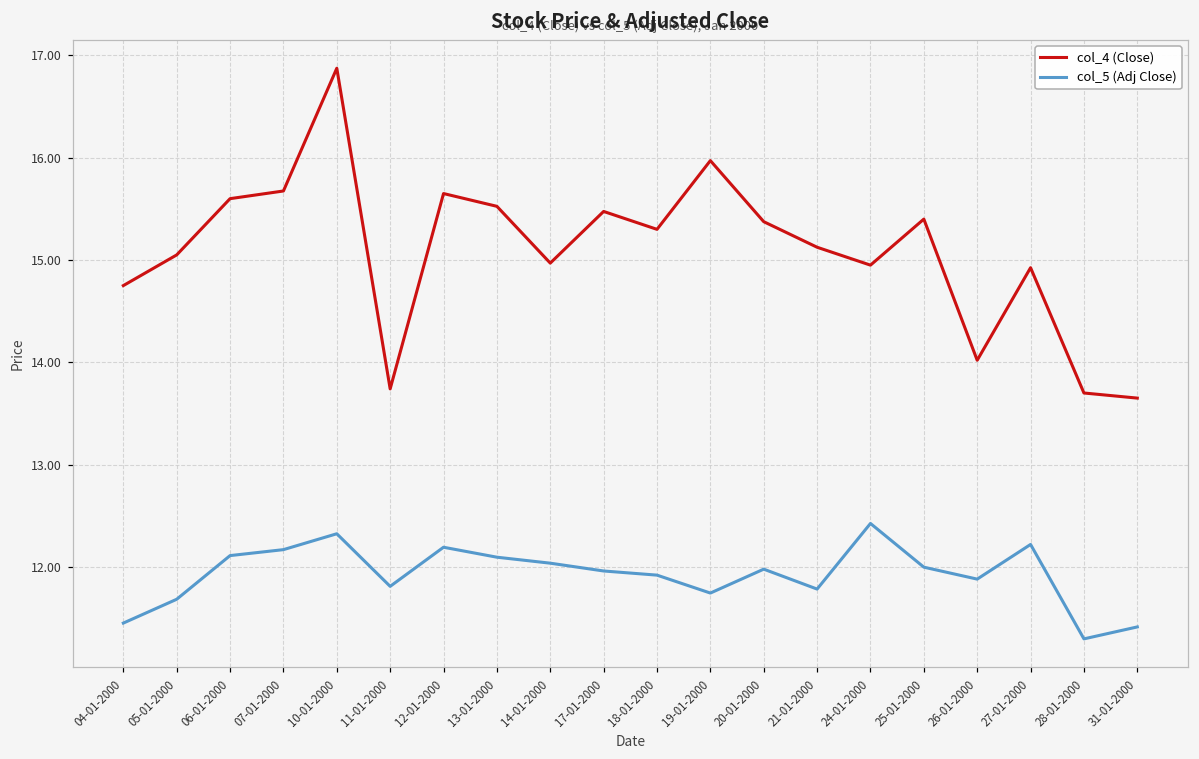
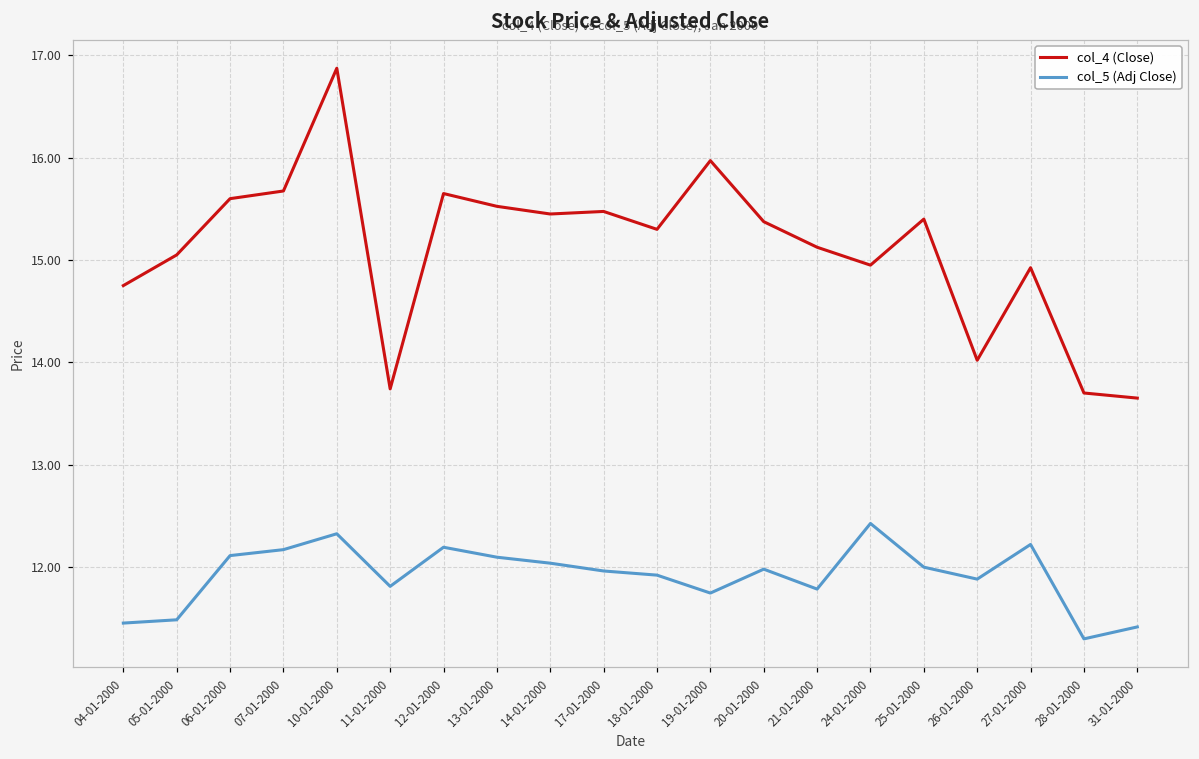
  {
    "col_4 (Close)": {
      "04-01-2000": 14.8,
      "05-01-2000": 15.1,
      "06-01-2000": 15.6,
      "07-01-2000": 15.7,
      "10-01-2000": 16.9,
      "11-01-2000": 13.7,
      "12-01-2000": 15.7,
      "13-01-2000": 15.5,
-     "14-01-2000": 15.0,
+     "14-01-2000": 15.5,
      "17-01-2000": 15.5,
      "18-01-2000": 15.3,
      "19-01-2000": 16.0,
      "20-01-2000": 15.4,
      "21-01-2000": 15.1,
      "24-01-2000": 15.0,
      "25-01-2000": 15.4,
      "26-01-2000": 14.0,
      "27-01-2000": 14.9,
      "28-01-2000": 13.7,
      "31-01-2000": 13.7
    },
    "col_5 (Adj Close)": {
      "04-01-2000": 11.5,
-     "05-01-2000": 11.7,
+     "05-01-2000": 11.5,
      "06-01-2000": 12.1,
      "07-01-2000": 12.2,
      "10-01-2000": 12.3,
      "11-01-2000": 11.8,
      "12-01-2000": 12.2,
      "13-01-2000": 12.1,
      "14-01-2000": 12.0,
      "17-01-2000": 12.0,
      "18-01-2000": 11.9,
      "19-01-2000": 11.7,
      "20-01-2000": 12.0,
      "21-01-2000": 11.8,
      "24-01-2000": 12.4,
      "25-01-2000": 12.0,
      "26-01-2000": 11.9,
      "27-01-2000": 12.2,
      "28-01-2000": 11.3,
      "31-01-2000": 11.4
    }
  }
